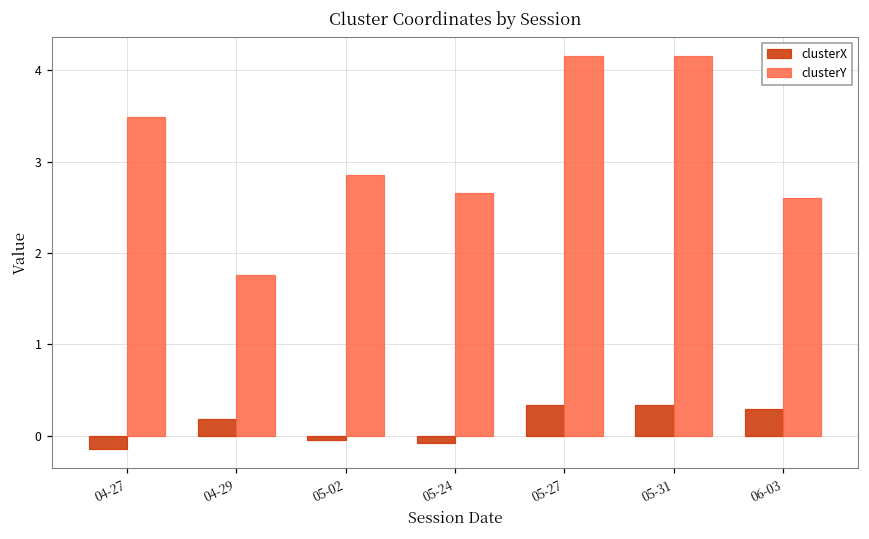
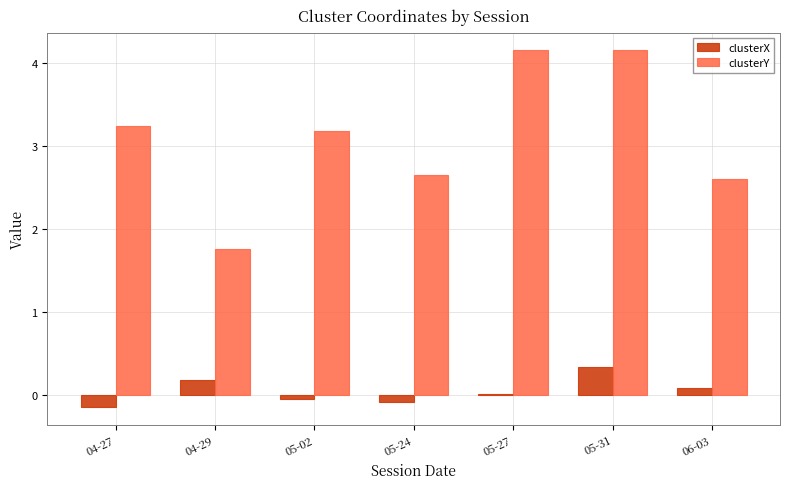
  {
    "clusterX": {
      "04-27": -0.1,
      "04-29": 0.2,
      "05-02": 0.0,
      "05-24": -0.1,
-     "05-27": 0.3,
+     "05-27": 0.0,
      "05-31": 0.3,
-     "06-03": 0.3
+     "06-03": 0.1
    },
    "clusterY": {
-     "04-27": 3.5,
+     "04-27": 3.2,
      "04-29": 1.8,
-     "05-02": 2.9,
+     "05-02": 3.2,
      "05-24": 2.7,
      "05-27": 4.2,
      "05-31": 4.2,
      "06-03": 2.6
    }
  }
